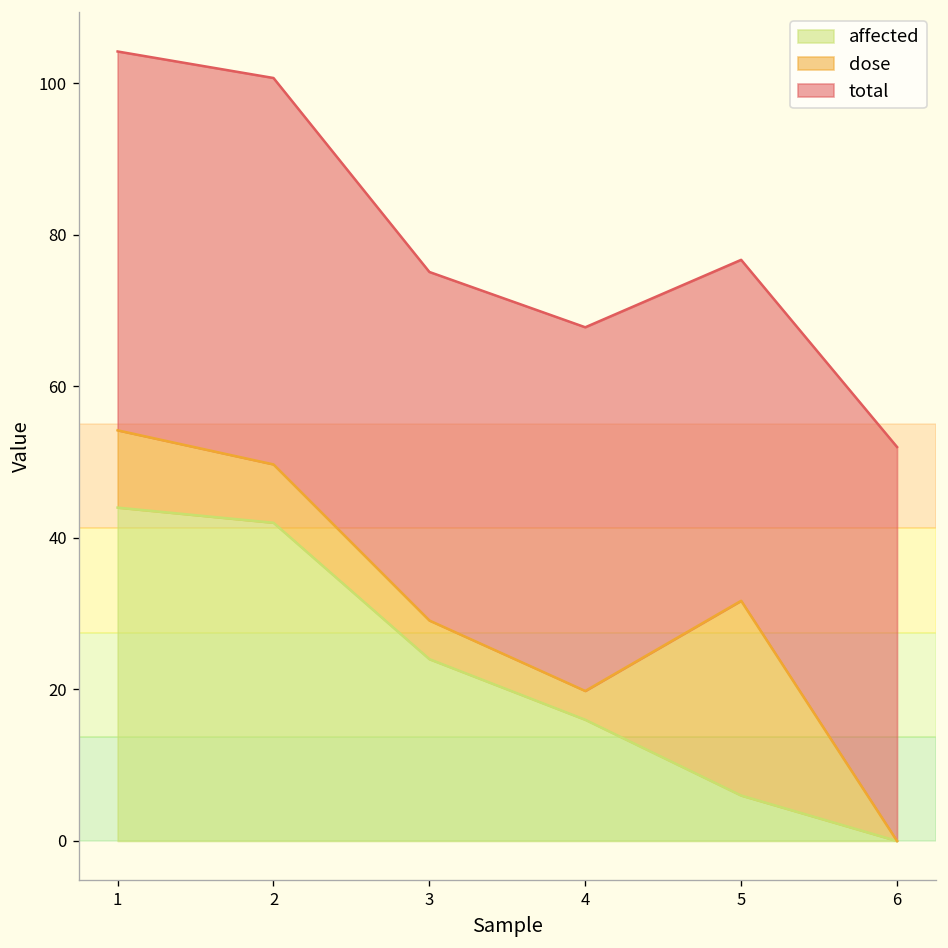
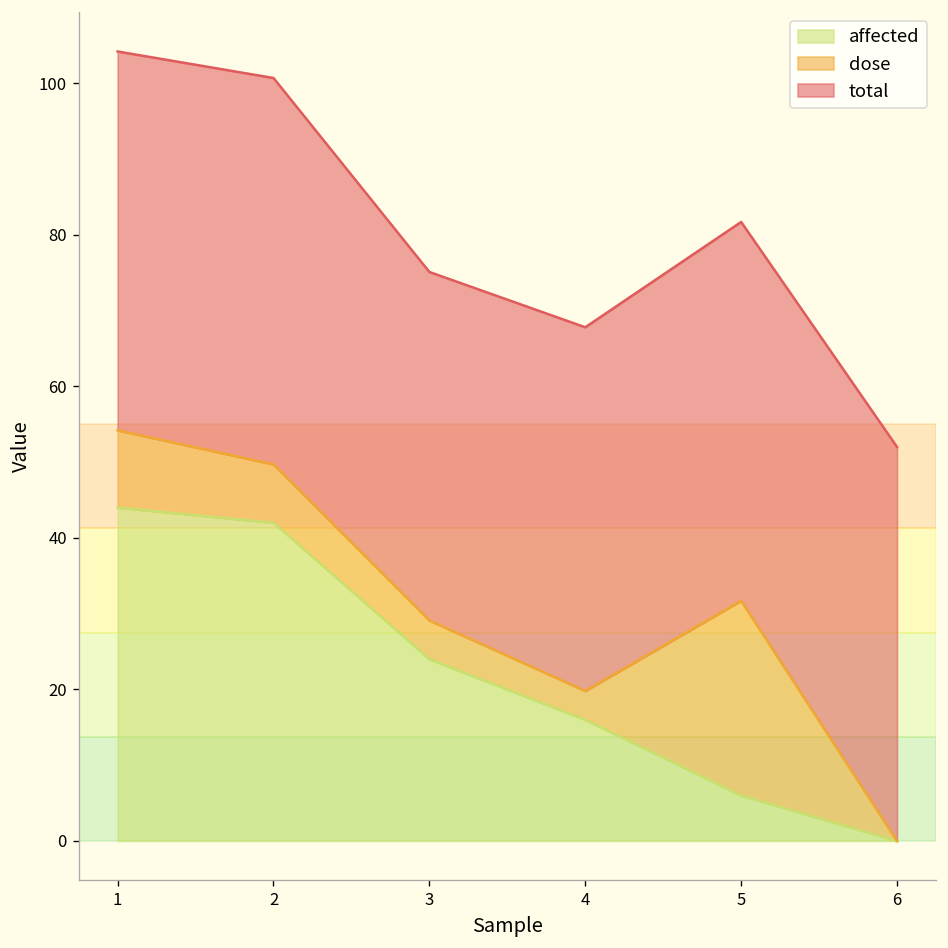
  {
    "affected": {
      "1": 44,
      "2": 42,
      "3": 24,
      "4": 16,
      "5": 6
    },
    "dose": {
      "1": 10,
      "2": 8,
      "3": 5,
      "4": 4,
      "5": 26
    },
    "total": {
      "1": 50,
      "2": 51,
      "3": 46,
      "4": 48,
-     "5": 45,
+     "5": 50,
      "6": 52
    }
  }
